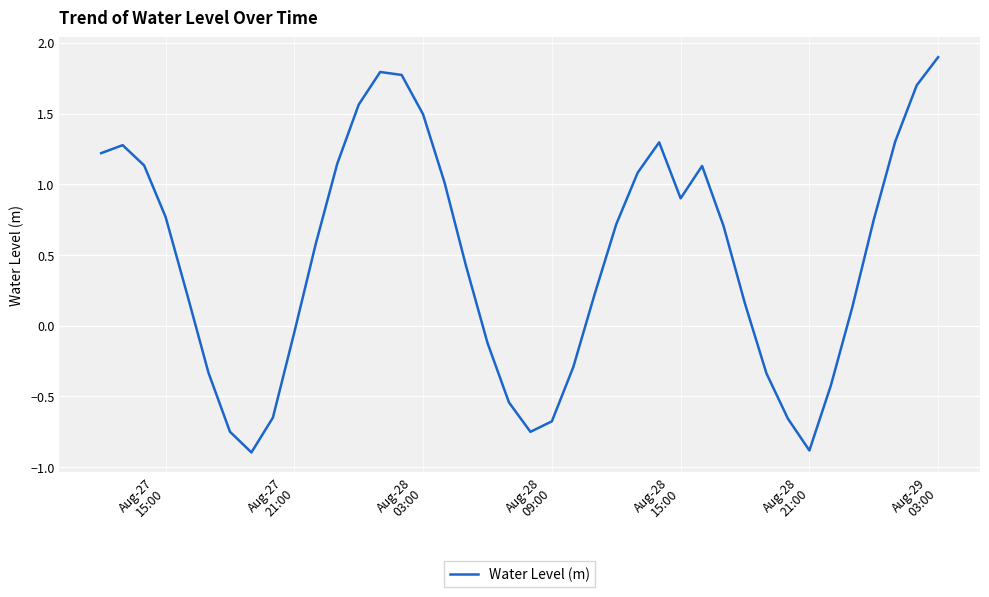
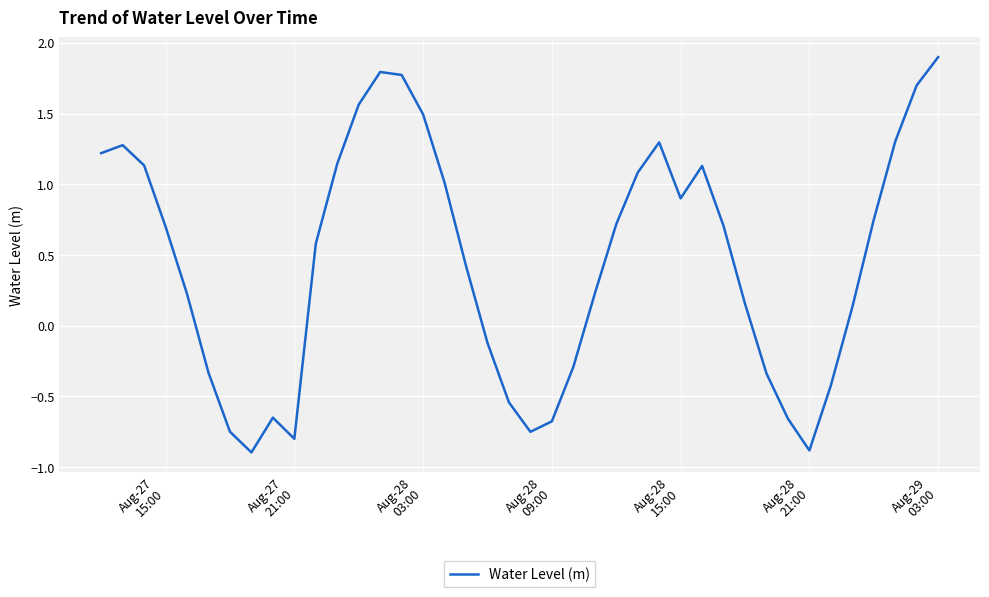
  {
-   "Aug-27 15:00": 0.77,
-   "Aug-27 21:00": -0.05,
+   "Aug-27 15:00": 0.70,
+   "Aug-27 21:00": -0.80,
    "Aug-28 03:00": 1.49,
    "Aug-28 09:00": -0.68,
    "Aug-28 15:00": 0.90,
    "Aug-28 21:00": -0.88,
    "Aug-29 03:00": 1.90
  }
